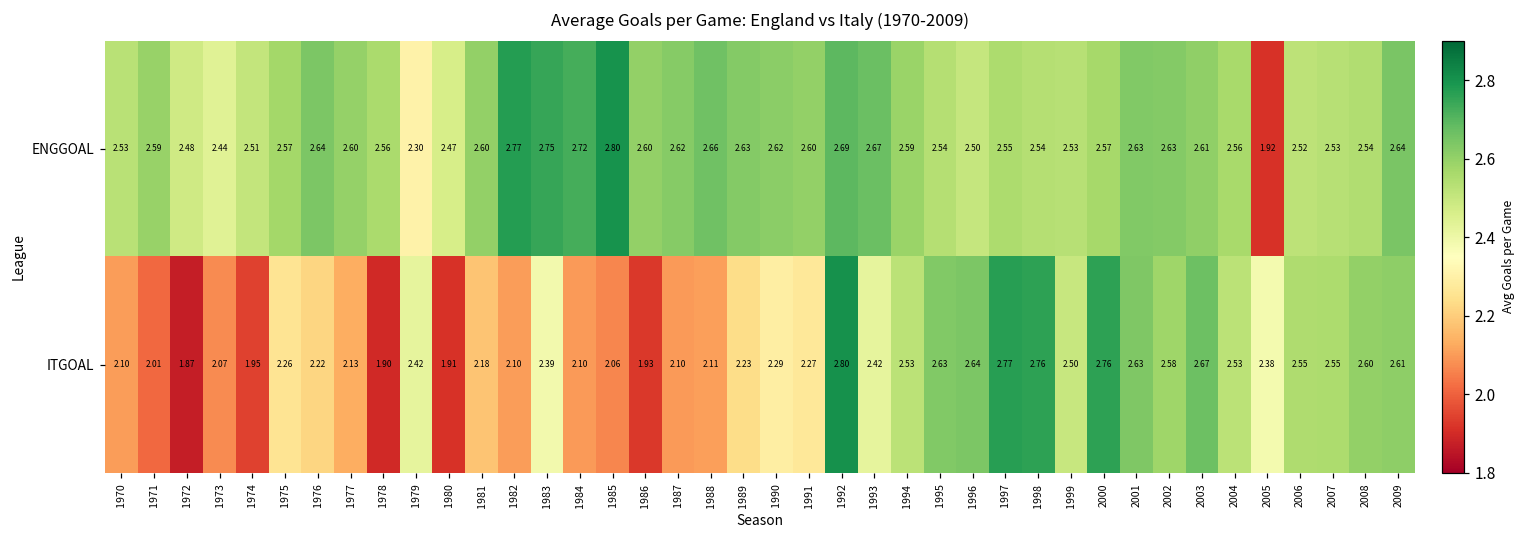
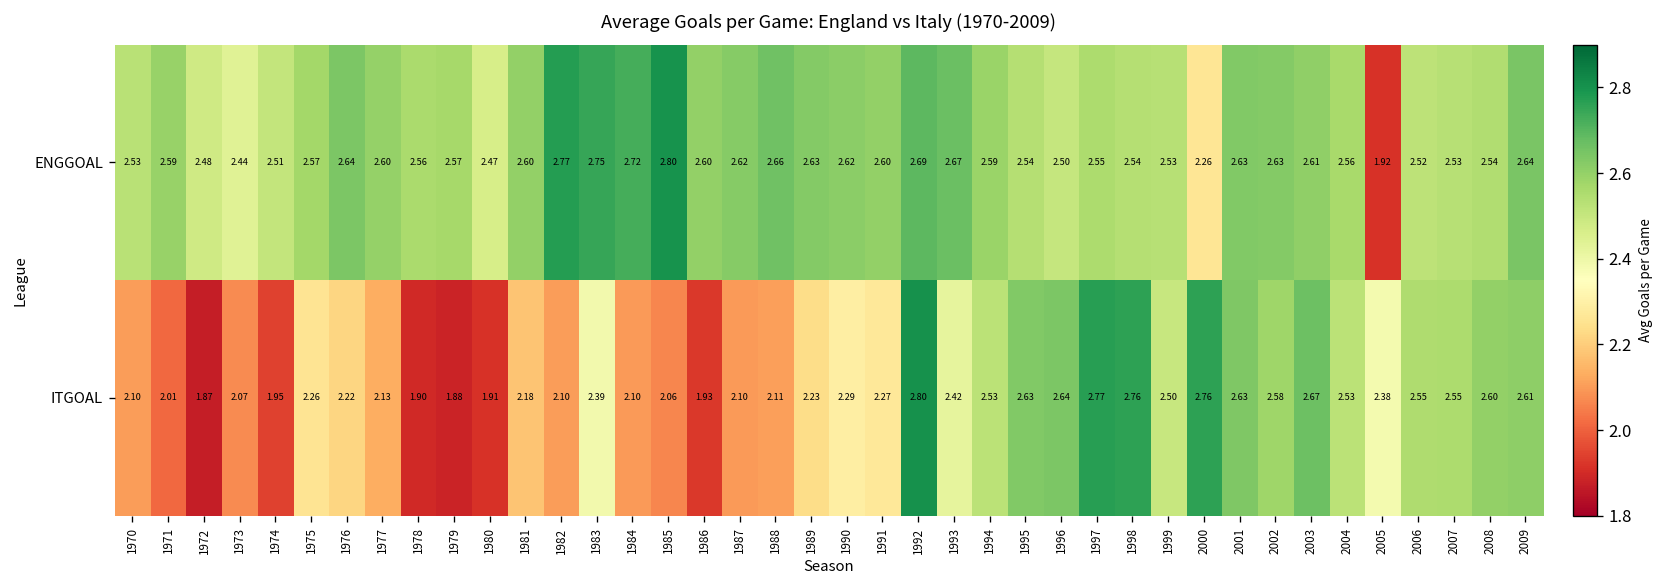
  {
    "ENGGOAL": {
      "1970": 2.53,
      "1971": 2.59,
      "1972": 2.48,
      "1973": 2.44,
      "1974": 2.51,
      "1975": 2.57,
      "1976": 2.64,
      "1977": 2.60,
      "1978": 2.56,
-     "1979": 2.30,
+     "1979": 2.57,
      "1980": 2.47,
      "1981": 2.60,
      "1982": 2.77,
      "1983": 2.75,
      "1984": 2.72,
      "1985": 2.80,
      "1986": 2.60,
      "1987": 2.62,
      "1988": 2.66,
      "1989": 2.63,
      "1990": 2.62,
      "1991": 2.60,
      "1992": 2.69,
      "1993": 2.67,
      "1994": 2.59,
      "1995": 2.54,
      "1996": 2.50,
      "1997": 2.55,
      "1998": 2.54,
      "1999": 2.53,
-     "2000": 2.57,
+     "2000": 2.26,
      "2001": 2.63,
      "2002": 2.63,
      "2003": 2.61,
      "2004": 2.56,
      "2005": 1.92,
      "2006": 2.52,
      "2007": 2.53,
      "2008": 2.54,
      "2009": 2.64
    },
    "ITGOAL": {
      "1970": 2.10,
      "1971": 2.01,
      "1972": 1.87,
      "1973": 2.07,
      "1974": 1.95,
      "1975": 2.26,
      "1976": 2.22,
      "1977": 2.13,
      "1978": 1.90,
-     "1979": 2.42,
+     "1979": 1.88,
      "1980": 1.91,
      "1981": 2.18,
      "1982": 2.10,
      "1983": 2.39,
      "1984": 2.10,
      "1985": 2.06,
      "1986": 1.93,
      "1987": 2.10,
      "1988": 2.11,
      "1989": 2.23,
      "1990": 2.29,
      "1991": 2.27,
      "1992": 2.80,
      "1993": 2.42,
      "1994": 2.53,
      "1995": 2.63,
      "1996": 2.64,
      "1997": 2.77,
      "1998": 2.76,
      "1999": 2.50,
      "2000": 2.76,
      "2001": 2.63,
      "2002": 2.58,
      "2003": 2.67,
      "2004": 2.53,
      "2005": 2.38,
      "2006": 2.55,
      "2007": 2.55,
      "2008": 2.60,
      "2009": 2.61
    }
  }
